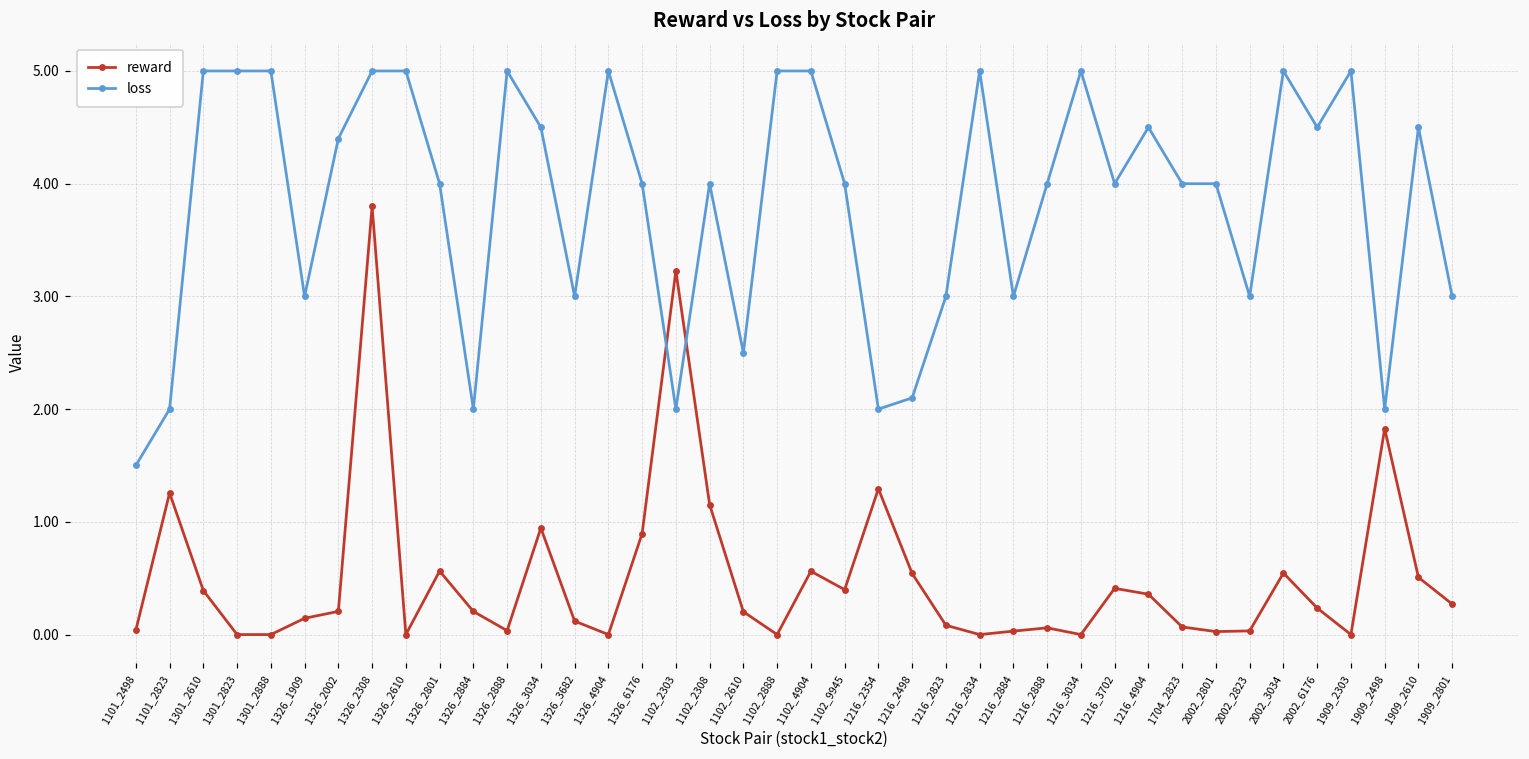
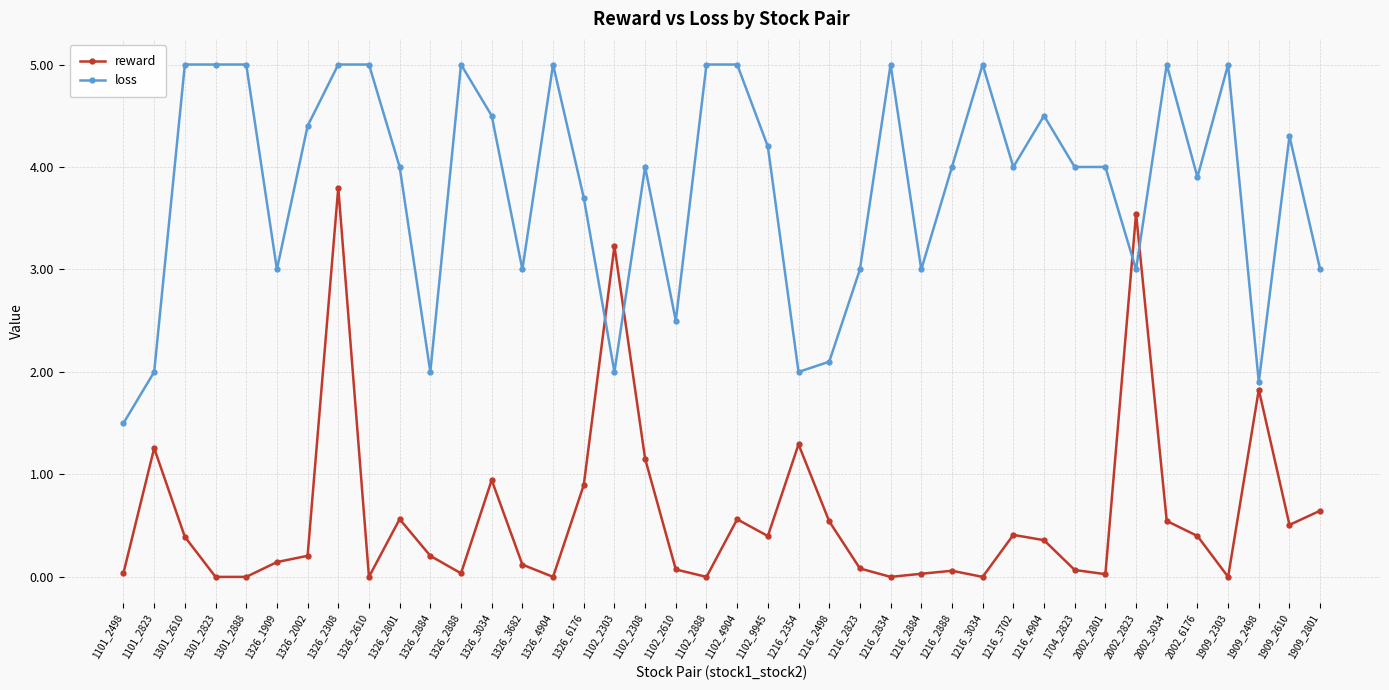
  {
    "reward": {
      "1101_2498": 0.04,
      "1101_2823": 1.26,
      "1301_2610": 0.39,
      "1301_2823": 0.00,
      "1301_2888": 0.00,
      "1326_1909": 0.14,
      "1326_2002": 0.21,
      "1326_2308": 3.80,
      "1326_2610": 0.00,
      "1326_2801": 0.56,
      "1326_2884": 0.21,
      "1326_2888": 0.03,
      "1326_3034": 0.95,
      "1326_3682": 0.12,
      "1326_4904": 0.00,
      "1326_6176": 0.90,
      "1102_2303": 3.23,
      "1102_2308": 1.15,
-     "1102_2610": 0.20,
+     "1102_2610": 0.07,
      "1102_2888": 0.00,
      "1102_4904": 0.56,
      "1102_9945": 0.40,
      "1216_2354": 1.29,
      "1216_2498": 0.54,
      "1216_2823": 0.08,
      "1216_2834": 0.00,
      "1216_2884": 0.03,
      "1216_2888": 0.06,
      "1216_3034": 0.00,
      "1216_3702": 0.41,
      "1216_4904": 0.36,
      "1704_2823": 0.07,
      "2002_2801": 0.03,
-     "2002_2823": 0.03,
+     "2002_2823": 3.55,
      "2002_3034": 0.55,
-     "2002_6176": 0.24,
+     "2002_6176": 0.40,
      "1909_2303": 0.00,
      "1909_2498": 1.83,
      "1909_2610": 0.51,
-     "1909_2801": 0.27
+     "1909_2801": 0.65
    },
    "loss": {
      "1101_2498": 1.5,
      "1101_2823": 2.0,
      "1301_2610": 5.0,
      "1301_2823": 5.0,
      "1301_2888": 5.0,
      "1326_1909": 3.0,
      "1326_2002": 4.4,
      "1326_2308": 5.0,
      "1326_2610": 5.0,
      "1326_2801": 4.0,
      "1326_2884": 2.0,
      "1326_2888": 5.0,
      "1326_3034": 4.5,
      "1326_3682": 3.0,
      "1326_4904": 5.0,
-     "1326_6176": 4.0,
+     "1326_6176": 3.7,
      "1102_2303": 2.0,
      "1102_2308": 4.0,
      "1102_2610": 2.5,
      "1102_2888": 5.0,
      "1102_4904": 5.0,
-     "1102_9945": 4.0,
+     "1102_9945": 4.2,
      "1216_2354": 2.0,
      "1216_2498": 2.1,
      "1216_2823": 3.0,
      "1216_2834": 5.0,
      "1216_2884": 3.0,
      "1216_2888": 4.0,
      "1216_3034": 5.0,
      "1216_3702": 4.0,
      "1216_4904": 4.5,
      "1704_2823": 4.0,
      "2002_2801": 4.0,
      "2002_2823": 3.0,
      "2002_3034": 5.0,
-     "2002_6176": 4.5,
+     "2002_6176": 3.9,
      "1909_2303": 5.0,
-     "1909_2498": 2.0,
-     "1909_2610": 4.5,
+     "1909_2498": 1.9,
+     "1909_2610": 4.3,
      "1909_2801": 3.0
    }
  }
